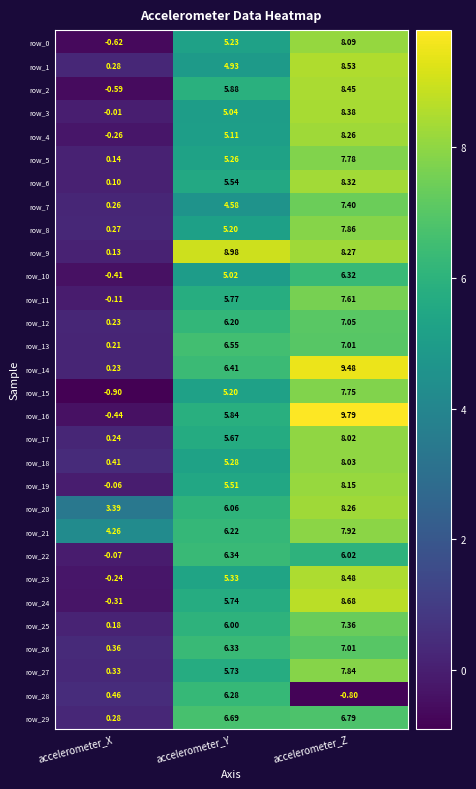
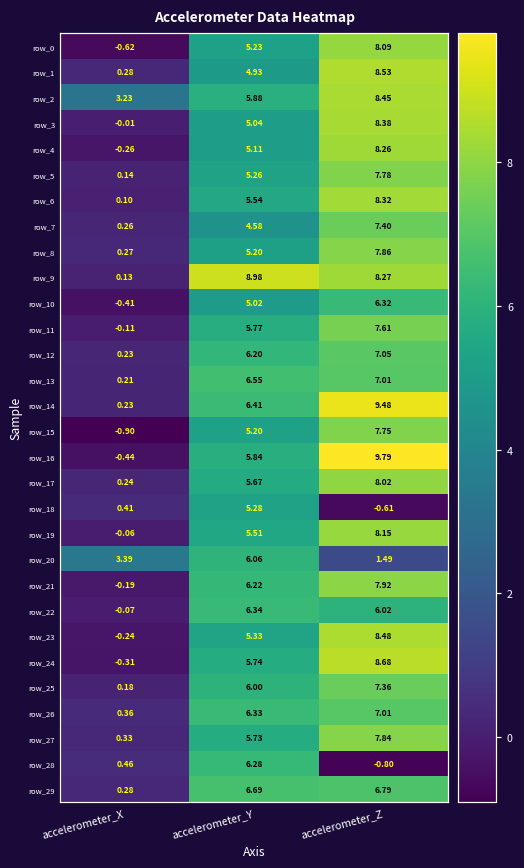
  {
    "row_0": {
      "accelerometer_X": -0.62,
      "accelerometer_Y": 5.23,
      "accelerometer_Z": 8.09
    },
    "row_1": {
      "accelerometer_X": 0.28,
      "accelerometer_Y": 4.93,
      "accelerometer_Z": 8.53
    },
    "row_2": {
-     "accelerometer_X": -0.59,
+     "accelerometer_X": 3.23,
      "accelerometer_Y": 5.88,
      "accelerometer_Z": 8.45
    },
    "row_3": {
      "accelerometer_X": -0.01,
      "accelerometer_Y": 5.04,
      "accelerometer_Z": 8.38
    },
    "row_4": {
      "accelerometer_X": -0.26,
      "accelerometer_Y": 5.11,
      "accelerometer_Z": 8.26
    },
    "row_5": {
      "accelerometer_X": 0.14,
      "accelerometer_Y": 5.26,
      "accelerometer_Z": 7.78
    },
    "row_6": {
      "accelerometer_X": 0.10,
      "accelerometer_Y": 5.54,
      "accelerometer_Z": 8.32
    },
    "row_7": {
      "accelerometer_X": 0.26,
      "accelerometer_Y": 4.58,
      "accelerometer_Z": 7.40
    },
    "row_8": {
      "accelerometer_X": 0.27,
      "accelerometer_Y": 5.20,
      "accelerometer_Z": 7.86
    },
    "row_9": {
      "accelerometer_X": 0.13,
      "accelerometer_Y": 8.98,
      "accelerometer_Z": 8.27
    },
    "row_10": {
      "accelerometer_X": -0.41,
      "accelerometer_Y": 5.02,
      "accelerometer_Z": 6.32
    },
    "row_11": {
      "accelerometer_X": -0.11,
      "accelerometer_Y": 5.77,
      "accelerometer_Z": 7.61
    },
    "row_12": {
      "accelerometer_X": 0.23,
      "accelerometer_Y": 6.20,
      "accelerometer_Z": 7.05
    },
    "row_13": {
      "accelerometer_X": 0.21,
      "accelerometer_Y": 6.55,
      "accelerometer_Z": 7.01
    },
    "row_14": {
      "accelerometer_X": 0.23,
      "accelerometer_Y": 6.41,
      "accelerometer_Z": 9.48
    },
    "row_15": {
      "accelerometer_X": -0.90,
      "accelerometer_Y": 5.20,
      "accelerometer_Z": 7.75
    },
    "row_16": {
      "accelerometer_X": -0.44,
      "accelerometer_Y": 5.84,
      "accelerometer_Z": 9.79
    },
    "row_17": {
      "accelerometer_X": 0.24,
      "accelerometer_Y": 5.67,
      "accelerometer_Z": 8.02
    },
    "row_18": {
      "accelerometer_X": 0.41,
      "accelerometer_Y": 5.28,
-     "accelerometer_Z": 8.03
+     "accelerometer_Z": -0.61
    },
    "row_19": {
      "accelerometer_X": -0.06,
      "accelerometer_Y": 5.51,
      "accelerometer_Z": 8.15
    },
    "row_20": {
      "accelerometer_X": 3.39,
      "accelerometer_Y": 6.06,
-     "accelerometer_Z": 8.26
+     "accelerometer_Z": 1.49
    },
    "row_21": {
-     "accelerometer_X": 4.26,
+     "accelerometer_X": -0.19,
      "accelerometer_Y": 6.22,
      "accelerometer_Z": 7.92
    },
    "row_22": {
      "accelerometer_X": -0.07,
      "accelerometer_Y": 6.34,
      "accelerometer_Z": 6.02
    },
    "row_23": {
      "accelerometer_X": -0.24,
      "accelerometer_Y": 5.33,
      "accelerometer_Z": 8.48
    },
    "row_24": {
      "accelerometer_X": -0.31,
      "accelerometer_Y": 5.74,
      "accelerometer_Z": 8.68
    },
    "row_25": {
      "accelerometer_X": 0.18,
      "accelerometer_Y": 6.00,
      "accelerometer_Z": 7.36
    },
    "row_26": {
      "accelerometer_X": 0.36,
      "accelerometer_Y": 6.33,
      "accelerometer_Z": 7.01
    },
    "row_27": {
      "accelerometer_X": 0.33,
      "accelerometer_Y": 5.73,
      "accelerometer_Z": 7.84
    },
    "row_28": {
      "accelerometer_X": 0.46,
      "accelerometer_Y": 6.28,
      "accelerometer_Z": -0.80
    },
    "row_29": {
      "accelerometer_X": 0.28,
      "accelerometer_Y": 6.69,
      "accelerometer_Z": 6.79
    }
  }
